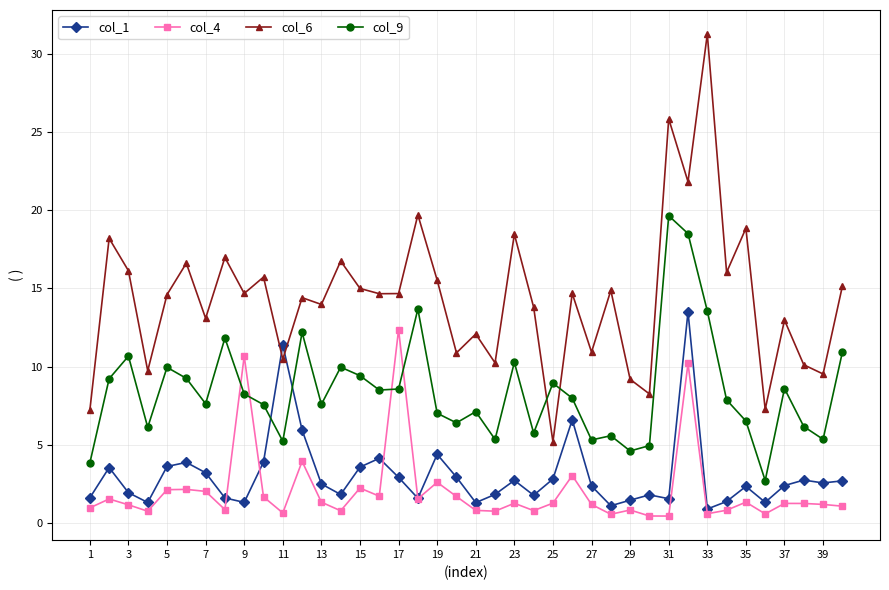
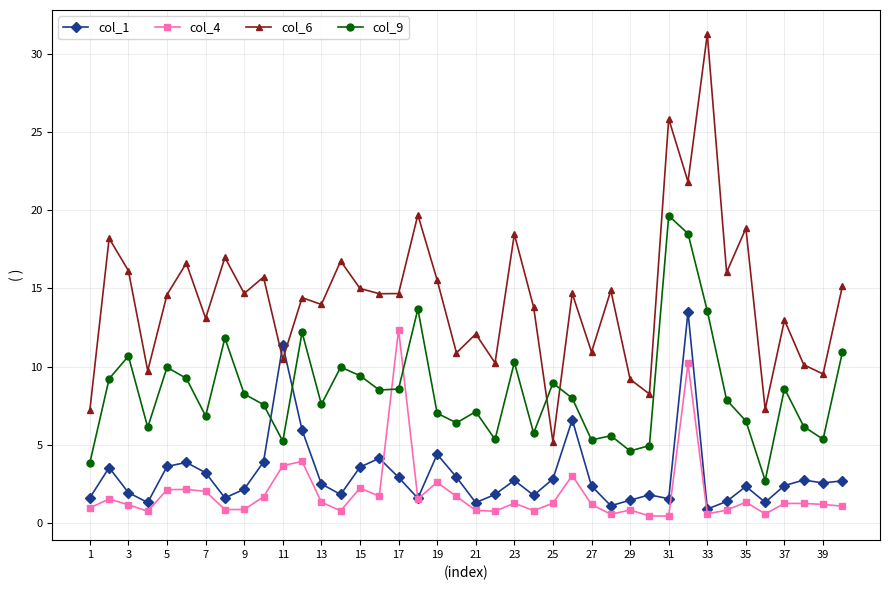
  {
    "col_1": {
      "1": 1.6,
      "3": 1.9,
      "5": 3.6,
      "7": 3.2,
-     "9": 1.3,
+     "9": 2.1,
      "11": 11.4,
      "13": 2.5,
      "15": 3.6,
      "17": 2.9,
      "19": 4.4,
      "21": 1.3,
      "23": 2.7,
      "25": 2.8,
      "27": 2.4,
      "29": 1.4,
      "31": 1.5,
      "33": 0.9,
      "35": 2.3,
      "37": 2.4,
      "39": 2.5
    },
    "col_4": {
      "1": 1.0,
      "3": 1.1,
      "5": 2.1,
      "7": 2.0,
-     "9": 10.7,
-     "11": 0.6,
+     "9": 0.8,
+     "11": 3.7,
      "13": 1.3,
      "15": 2.2,
      "17": 12.4,
      "19": 2.6,
      "21": 0.8,
      "23": 1.2,
      "25": 1.3,
      "27": 1.2,
      "29": 0.8,
      "31": 0.4,
      "33": 0.6,
      "35": 1.3,
      "37": 1.2,
      "39": 1.2
    },
    "col_6": {
      "1": 7.2,
      "3": 16.1,
      "5": 14.6,
      "7": 13.1,
      "9": 14.7,
      "11": 10.5,
      "13": 14.0,
      "15": 15.0,
      "17": 14.7,
      "19": 15.5,
      "21": 12.1,
      "23": 18.5,
      "25": 5.2,
      "27": 10.9,
      "29": 9.2,
      "31": 25.9,
      "33": 31.3,
      "35": 18.9,
      "37": 13.0,
      "39": 9.5
    },
    "col_9": {
      "1": 3.8,
      "3": 10.7,
      "5": 9.9,
-     "7": 7.6,
+     "7": 6.8,
      "9": 8.2,
      "11": 5.2,
      "13": 7.6,
      "15": 9.4,
      "17": 8.6,
      "19": 7.0,
      "21": 7.1,
      "23": 10.3,
      "25": 8.9,
      "27": 5.3,
      "29": 4.6,
      "31": 19.7,
      "33": 13.6,
      "35": 6.5,
      "37": 8.6,
      "39": 5.3
    }
  }
